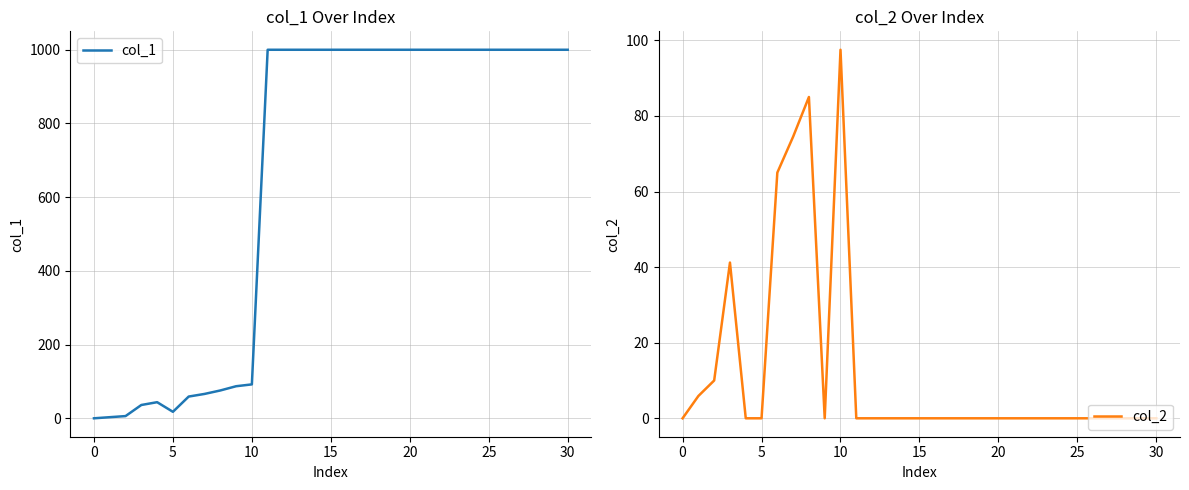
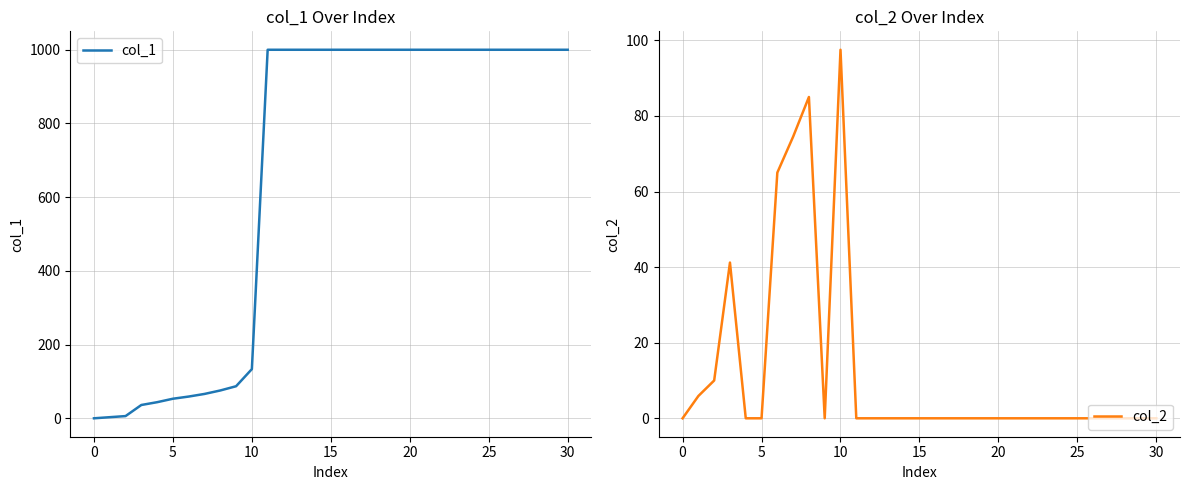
  {
    "col_1 Over Index": {
      "0": 0,
-     "5": 20,
-     "10": 90,
+     "5": 50,
+     "10": 130,
      "15": 1000,
      "20": 1000,
      "25": 1000,
      "30": 1000
    },
    "col_2 Over Index": {
      "0": 0,
      "5": 0,
      "10": 98,
      "15": 0,
      "20": 0,
      "25": 0
    }
  }
